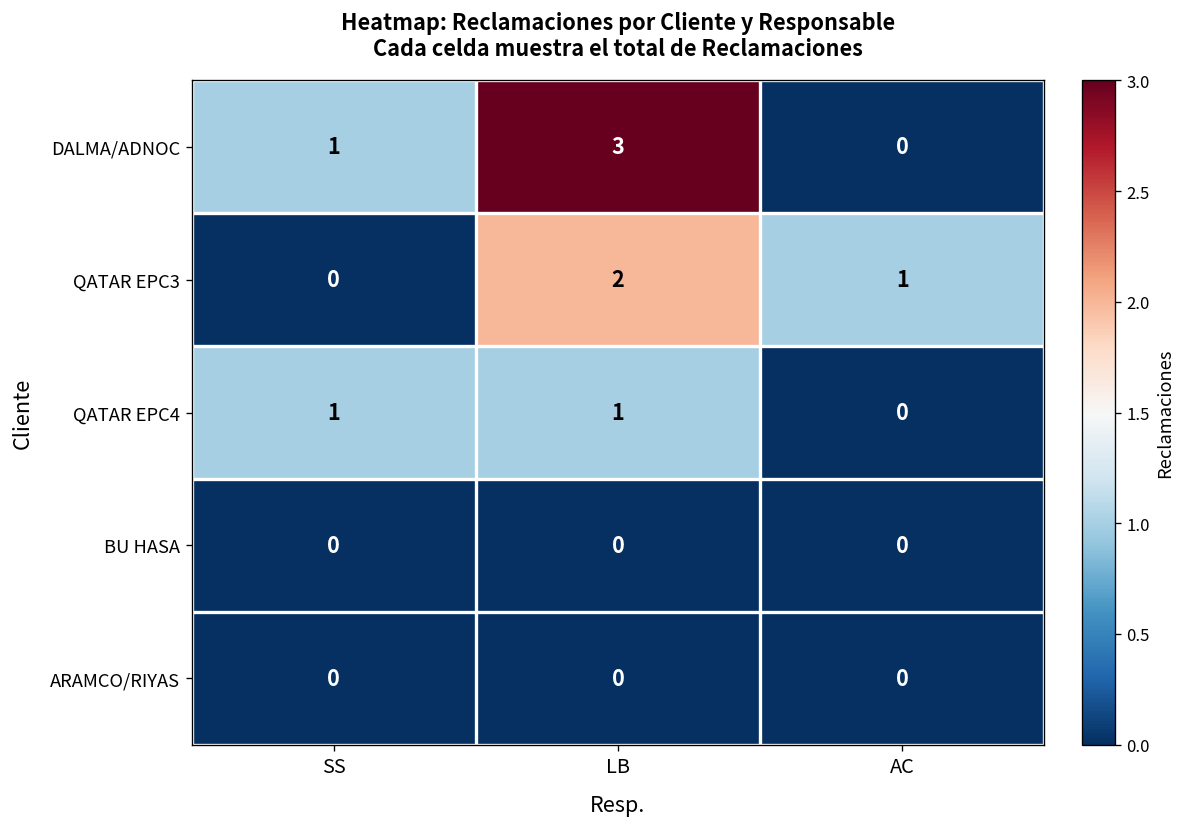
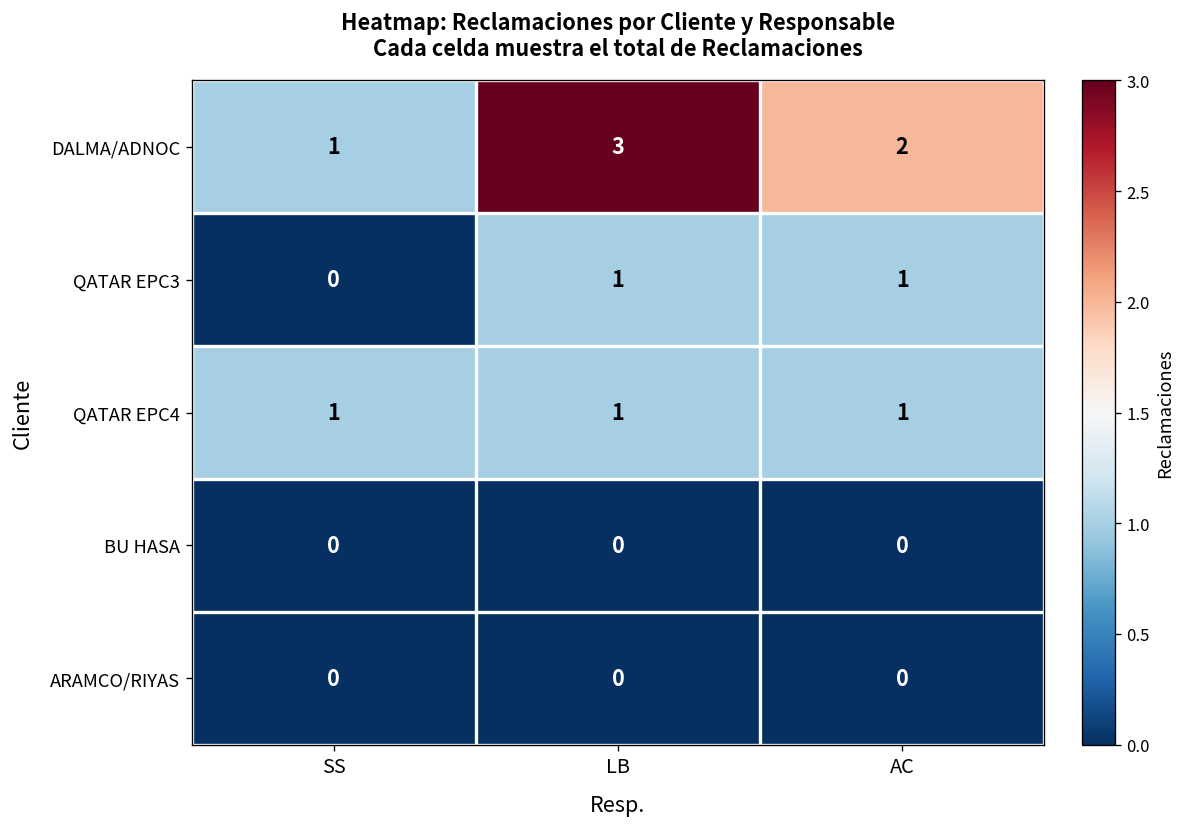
  {
    "DALMA/ADNOC": {
      "SS": 1,
      "LB": 3,
-     "AC": 0
+     "AC": 2
    },
    "QATAR EPC3": {
      "SS": 0,
-     "LB": 2,
+     "LB": 1,
      "AC": 1
    },
    "QATAR EPC4": {
      "SS": 1,
      "LB": 1,
-     "AC": 0
+     "AC": 1
    },
    "BU HASA": {
      "SS": 0,
      "LB": 0,
      "AC": 0
    },
    "ARAMCO/RIYAS": {
      "SS": 0,
      "LB": 0,
      "AC": 0
    }
  }
